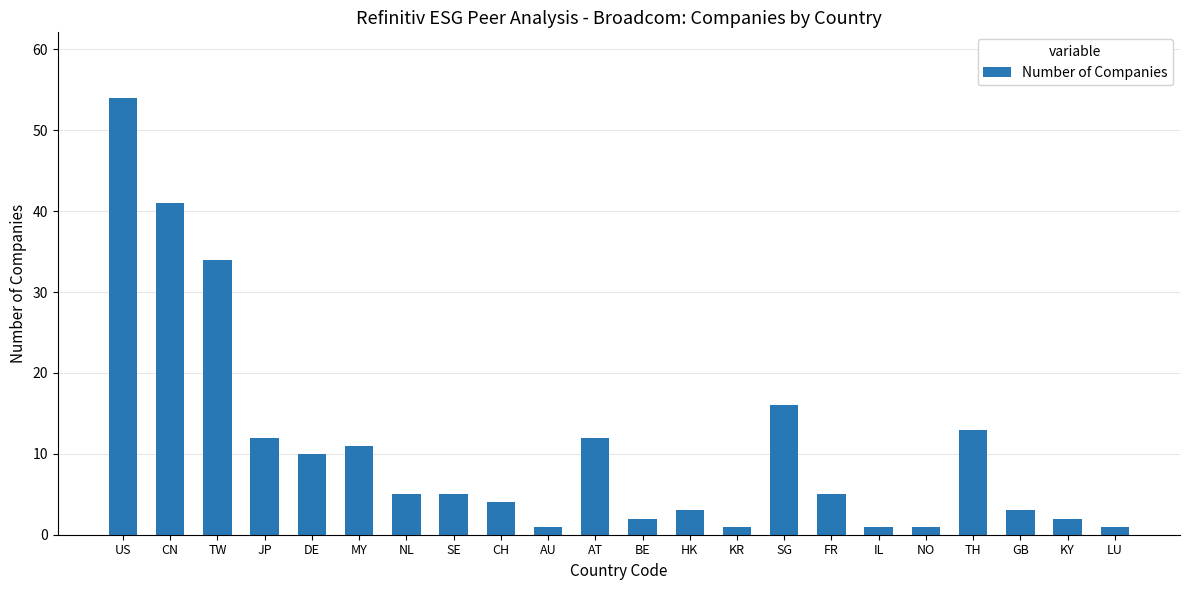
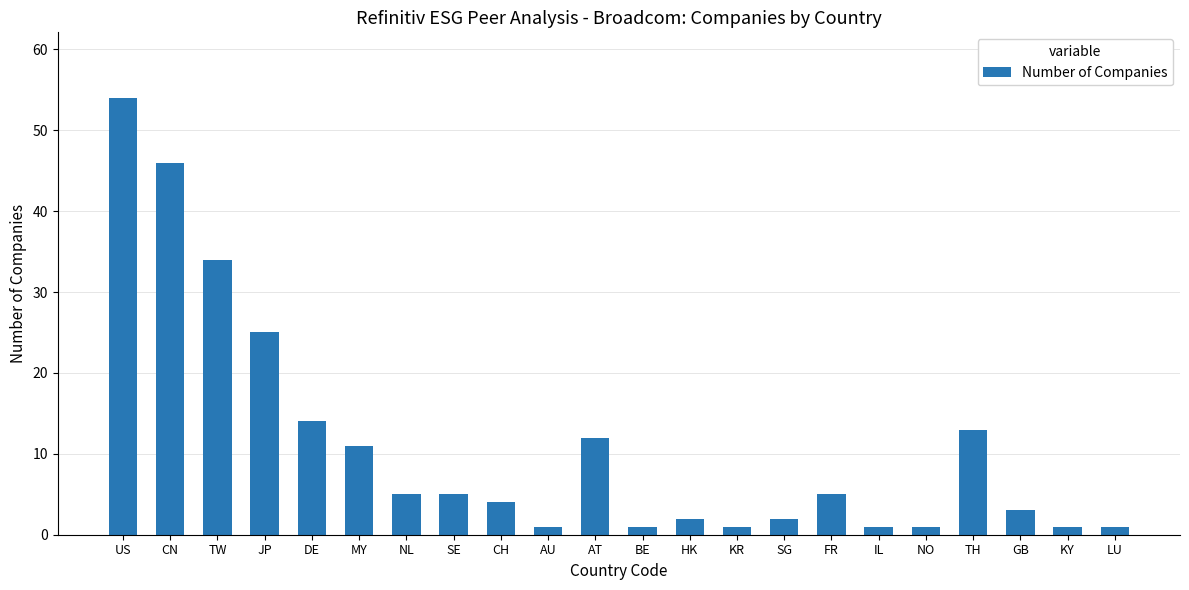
  {
    "US": 54,
-   "CN": 41,
+   "CN": 46,
    "TW": 34,
-   "JP": 12,
-   "DE": 10,
+   "JP": 25,
+   "DE": 14,
    "MY": 11,
    "NL": 5,
    "SE": 5,
    "CH": 4,
    "AU": 1,
    "AT": 12,
-   "BE": 2,
-   "HK": 3,
+   "BE": 1,
+   "HK": 2,
    "KR": 1,
-   "SG": 16,
+   "SG": 2,
    "FR": 5,
    "IL": 1,
    "NO": 1,
    "TH": 13,
    "GB": 3,
-   "KY": 2,
+   "KY": 1,
    "LU": 1
  }
